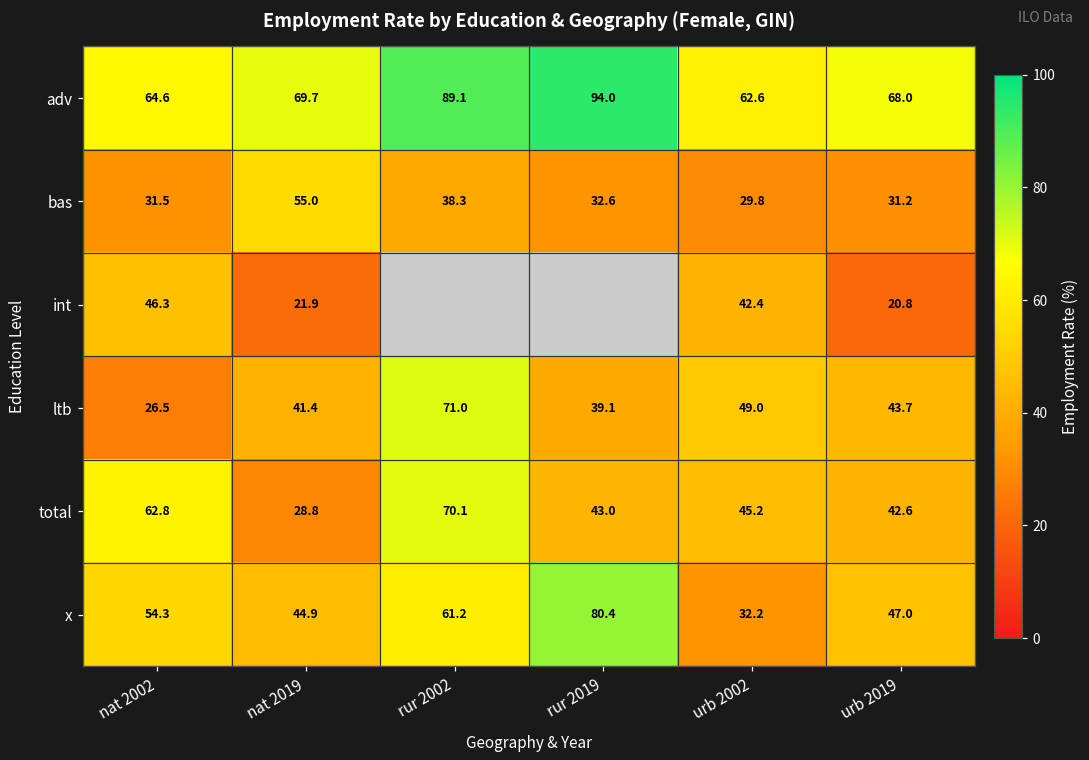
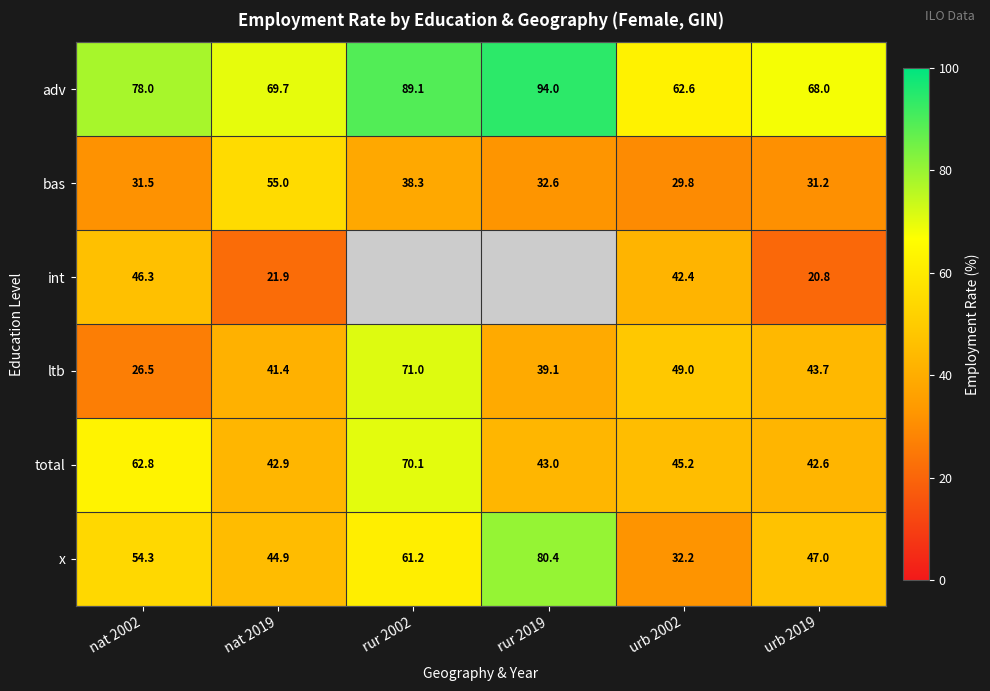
  {
    "adv": {
-     "nat 2002": 64.6,
+     "nat 2002": 78.0,
      "nat 2019": 69.7,
      "rur 2002": 89.1,
      "rur 2019": 94.0,
      "urb 2002": 62.6,
      "urb 2019": 68.0
    },
    "bas": {
      "nat 2002": 31.5,
      "nat 2019": 55.0,
      "rur 2002": 38.3,
      "rur 2019": 32.6,
      "urb 2002": 29.8,
      "urb 2019": 31.2
    },
    "int": {
      "nat 2002": 46.3,
      "nat 2019": 21.9,
      "urb 2002": 42.4,
      "urb 2019": 20.8
    },
    "ltb": {
      "nat 2002": 26.5,
      "nat 2019": 41.4,
      "rur 2002": 71.0,
      "rur 2019": 39.1,
      "urb 2002": 49.0,
      "urb 2019": 43.7
    },
    "total": {
      "nat 2002": 62.8,
-     "nat 2019": 28.8,
+     "nat 2019": 42.9,
      "rur 2002": 70.1,
      "rur 2019": 43.0,
      "urb 2002": 45.2,
      "urb 2019": 42.6
    },
    "x": {
      "nat 2002": 54.3,
      "nat 2019": 44.9,
      "rur 2002": 61.2,
      "rur 2019": 80.4,
      "urb 2002": 32.2,
      "urb 2019": 47.0
    }
  }
